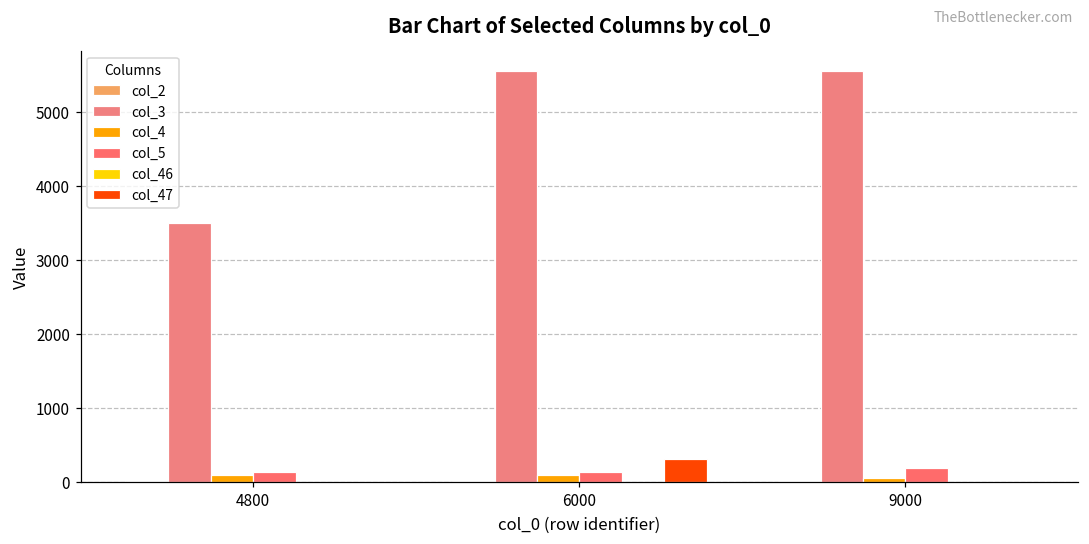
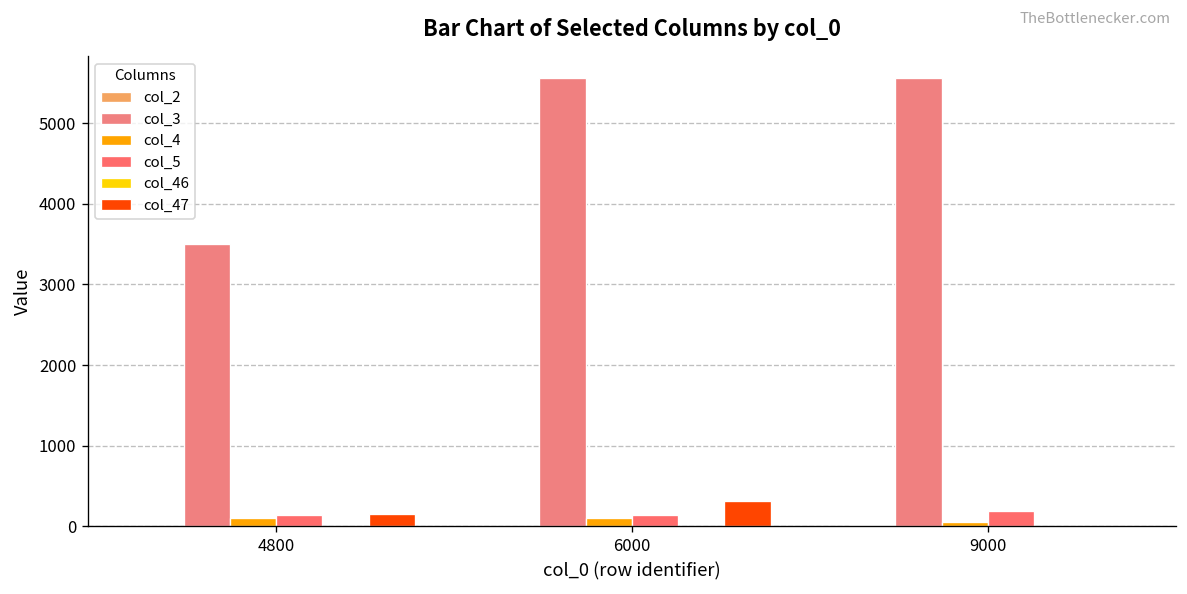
  {
    "col_47": {
-     "4800": 0,
+     "4800": 200,
      "6000": 300
    }
  }
